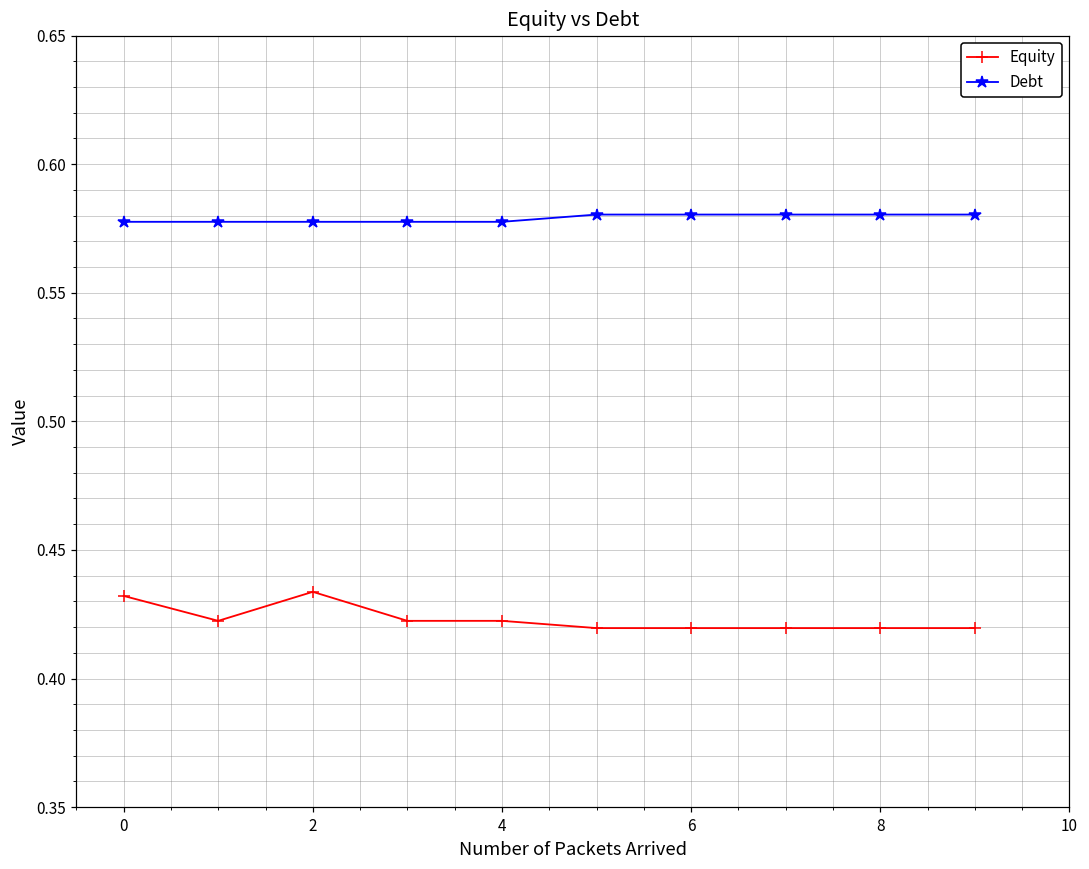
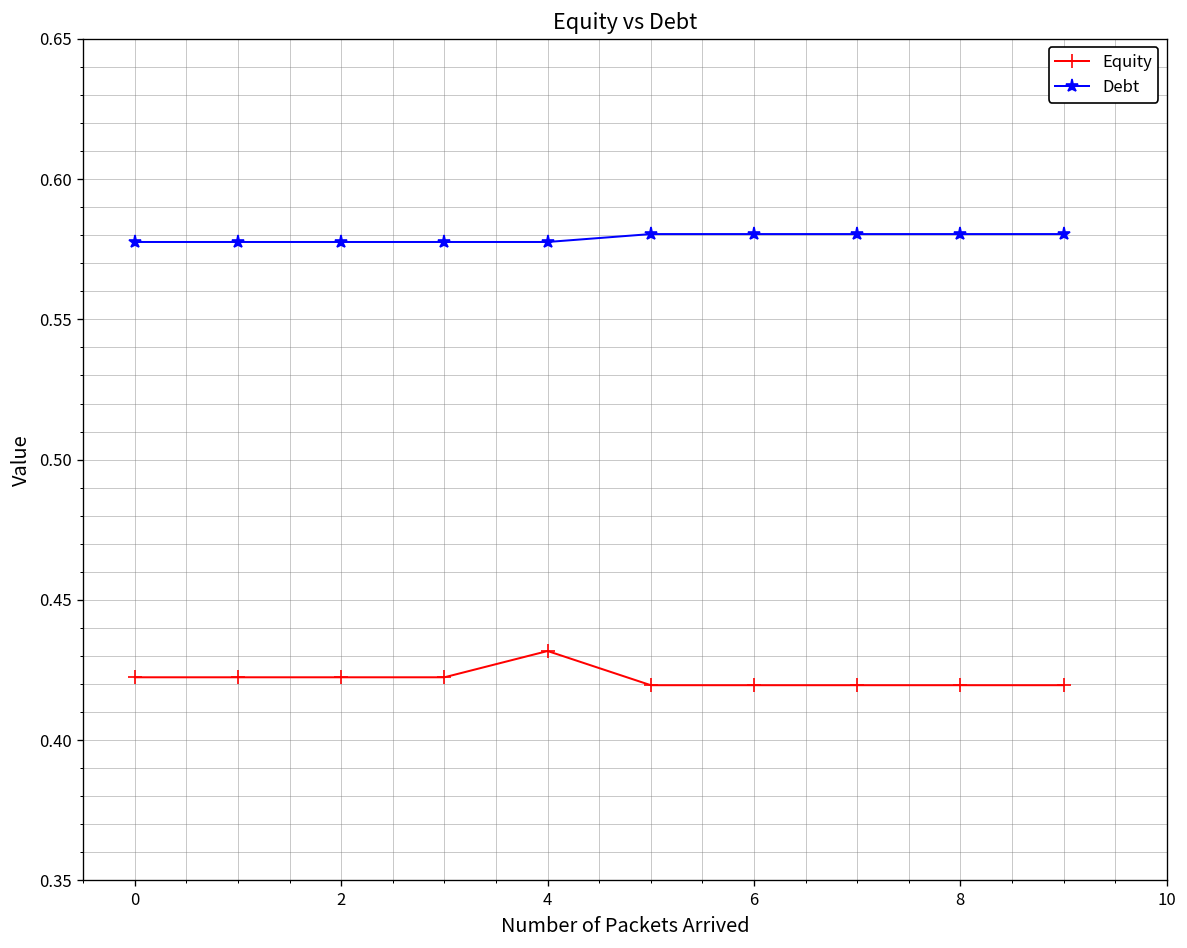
  {
    "Equity": {
-     "0": 0.432,
-     "2": 0.434,
-     "4": 0.422,
+     "0": 0.422,
+     "2": 0.422,
+     "4": 0.432,
      "6": 0.420,
      "8": 0.420
    },
    "Debt": {
      "0": 0.578,
      "2": 0.578,
      "4": 0.578,
      "6": 0.580,
      "8": 0.580
    }
  }
